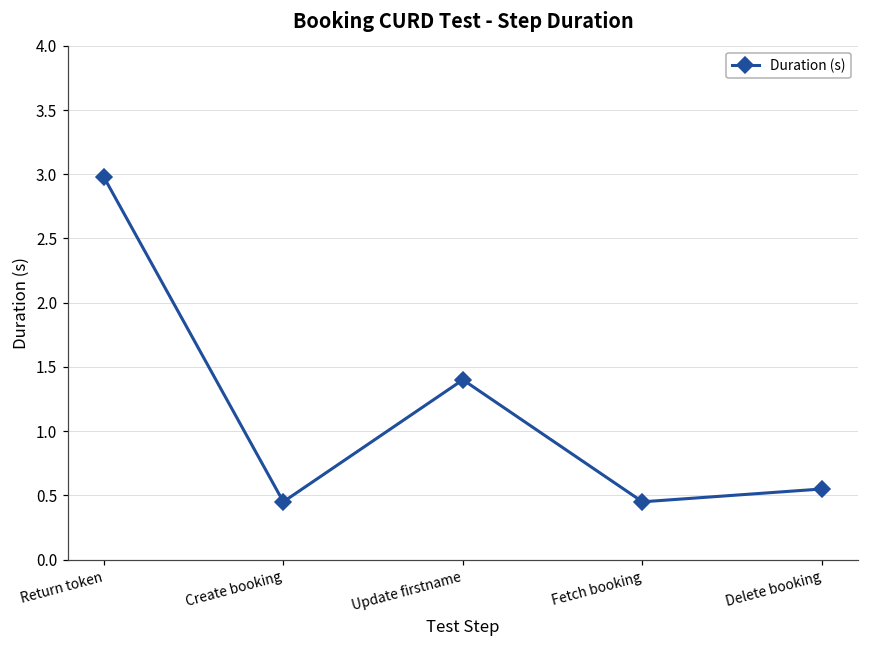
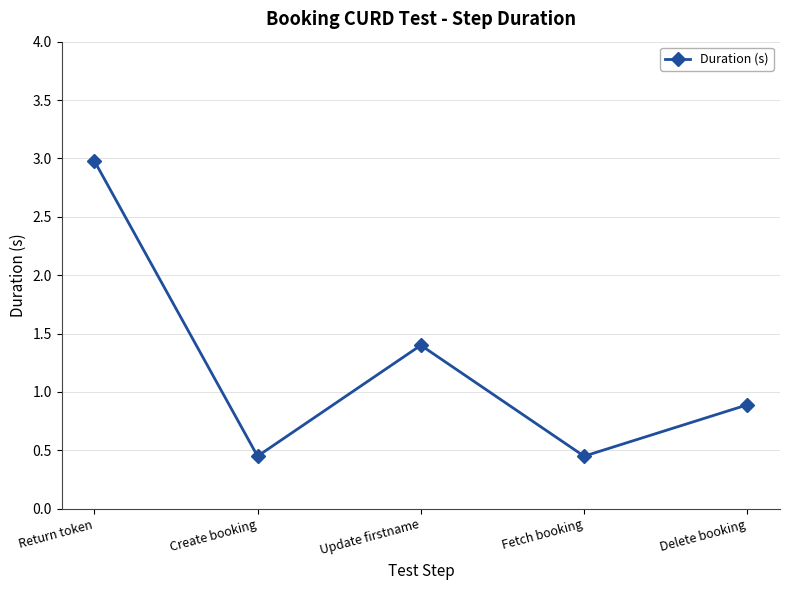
  {
    "Return token": 2.98,
    "Create booking": 0.45,
    "Update firstname": 1.40,
    "Fetch booking": 0.45,
-   "Delete booking": 0.55
+   "Delete booking": 0.89
  }
